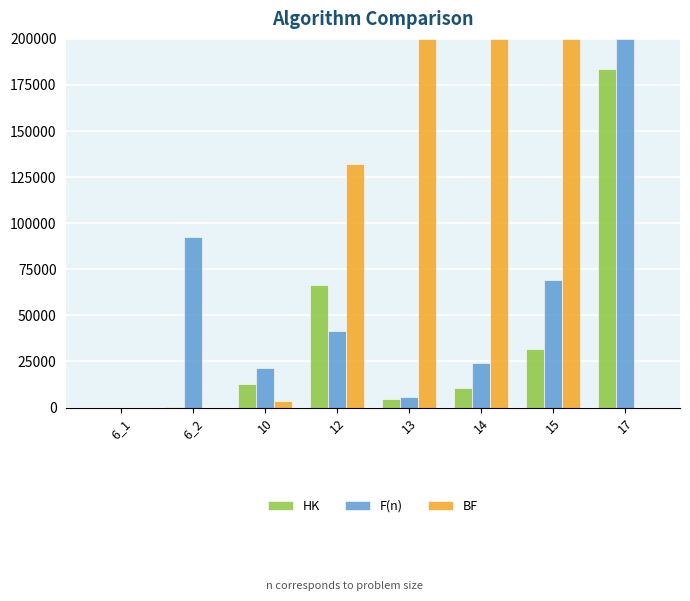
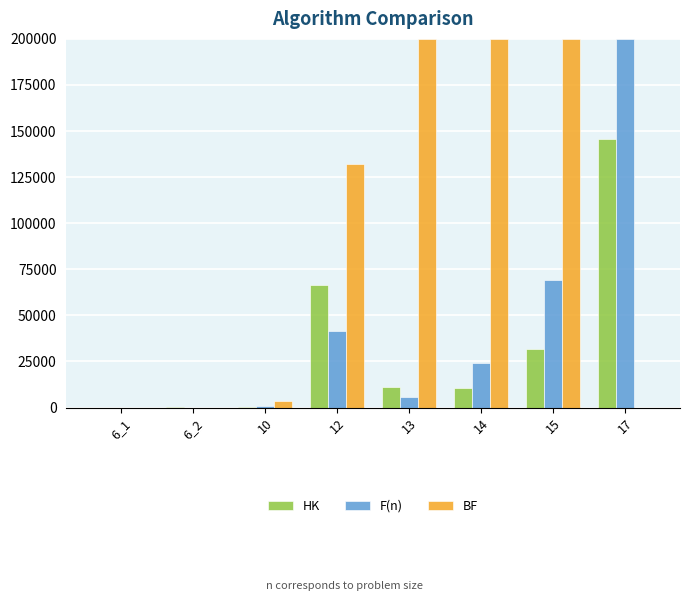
  {
    "HK": {
-     "10": 13000,
+     "10": 0,
      "12": 67000,
-     "13": 4000,
+     "13": 11000,
      "14": 11000,
      "15": 32000,
-     "17": 184000
+     "17": 146000
    },
    "F(n)": {
-     "6_2": 92000,
-     "10": 22000,
+     "6_2": 0,
+     "10": 1000,
      "12": 42000,
      "13": 6000,
      "14": 24000,
      "15": 69000,
      "17": 200000
    },
    "BF": {
      "10": 4000,
      "12": 132000,
      "13": 200000,
      "14": 200000,
      "15": 200000,
      "17": 0
    }
  }
